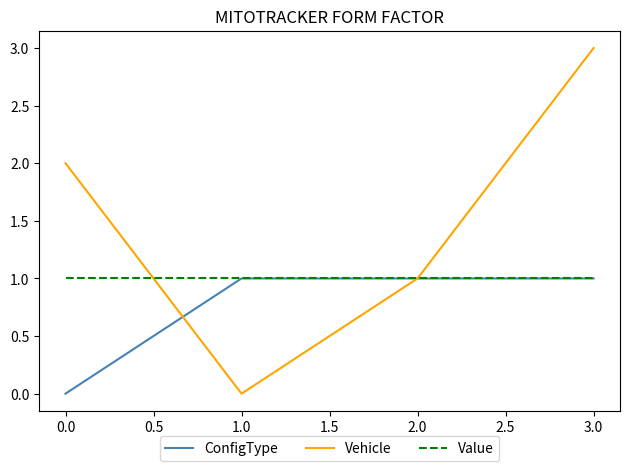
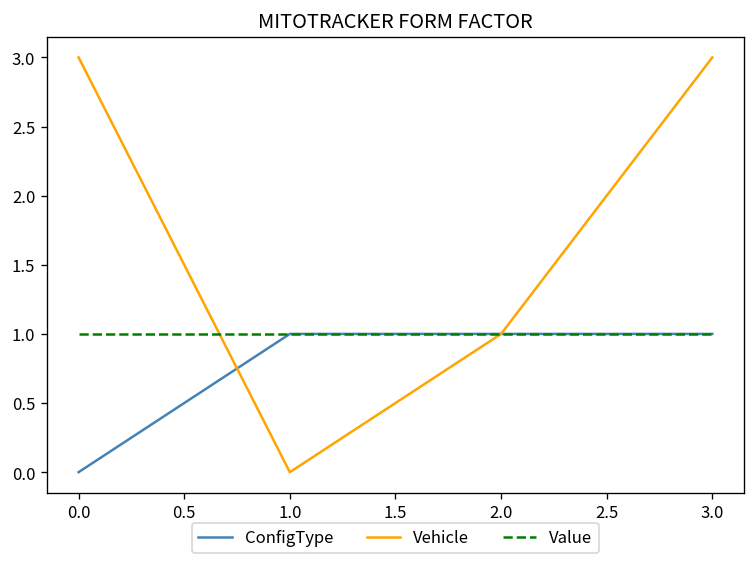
  {
    "ConfigType": {
      "0.0": 0
    },
    "Vehicle": {
-     "0.0": 2,
+     "0.0": 3,
      "1.0": 0,
      "3.0": 3
    },
    "Value": {
      "0.0": 1
    }
  }
